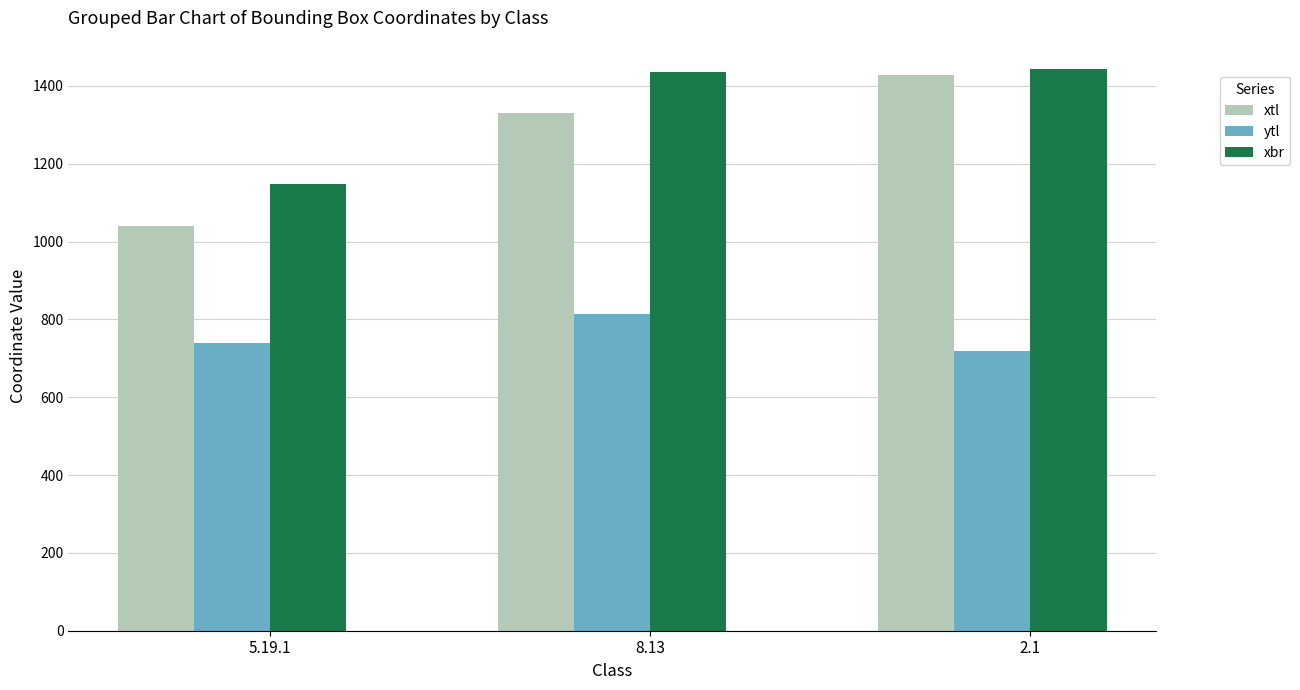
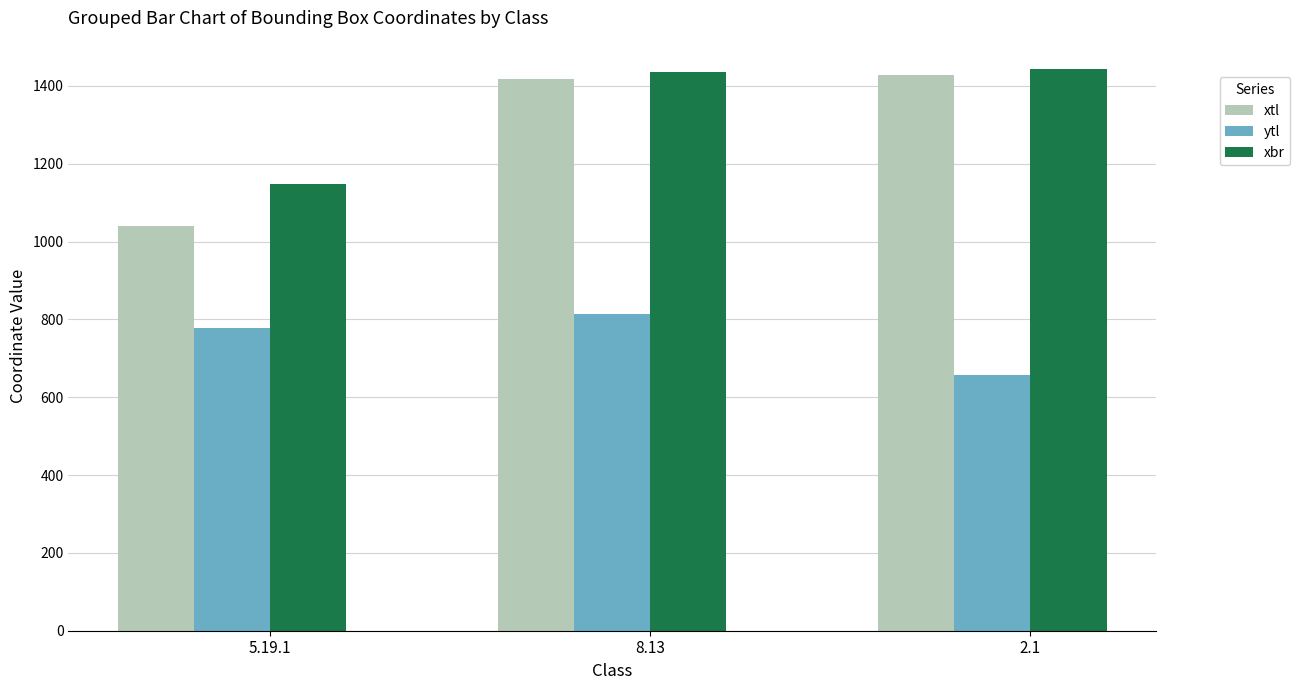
  {
    "xtl": {
      "5.19.1": 1040,
-     "8.13": 1330,
+     "8.13": 1420,
      "2.1": 1430
    },
    "ytl": {
-     "5.19.1": 740,
+     "5.19.1": 780,
      "8.13": 810,
-     "2.1": 720
+     "2.1": 660
    },
    "xbr": {
      "5.19.1": 1150,
      "8.13": 1440,
      "2.1": 1440
    }
  }
